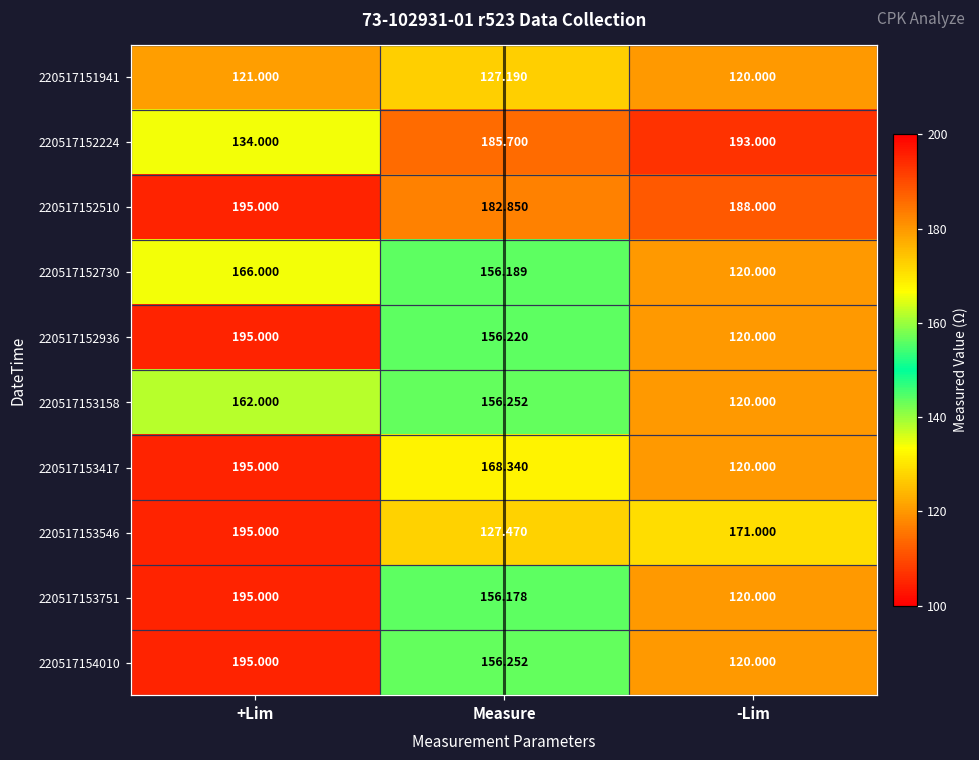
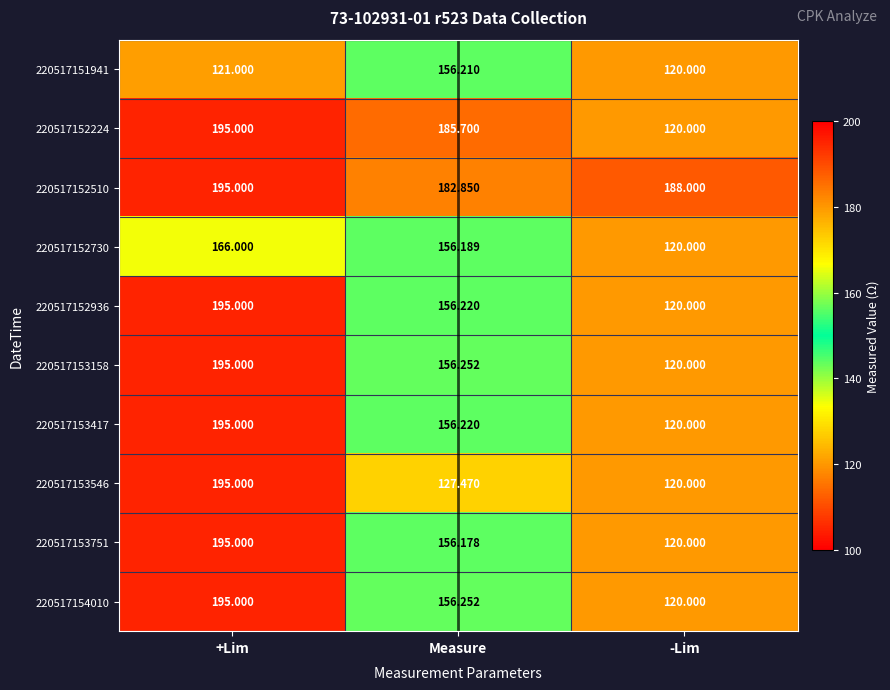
  {
    "220517151941": {
      "+Lim": 121.000,
-     "Measure": 127.190,
+     "Measure": 156.210,
      "-Lim": 120.000
    },
    "220517152224": {
-     "+Lim": 134.000,
+     "+Lim": 195.000,
      "Measure": 185.700,
-     "-Lim": 193.000
+     "-Lim": 120.000
    },
    "220517152510": {
      "+Lim": 195.000,
      "Measure": 182.850,
      "-Lim": 188.000
    },
    "220517152730": {
      "+Lim": 166.000,
      "Measure": 156.189,
      "-Lim": 120.000
    },
    "220517152936": {
      "+Lim": 195.000,
      "Measure": 156.220,
      "-Lim": 120.000
    },
    "220517153158": {
-     "+Lim": 162.000,
+     "+Lim": 195.000,
      "Measure": 156.252,
      "-Lim": 120.000
    },
    "220517153417": {
      "+Lim": 195.000,
-     "Measure": 168.340,
+     "Measure": 156.220,
      "-Lim": 120.000
    },
    "220517153546": {
      "+Lim": 195.000,
      "Measure": 127.470,
-     "-Lim": 171.000
+     "-Lim": 120.000
    },
    "220517153751": {
      "+Lim": 195.000,
      "Measure": 156.178,
      "-Lim": 120.000
    },
    "220517154010": {
      "+Lim": 195.000,
      "Measure": 156.252,
      "-Lim": 120.000
    }
  }
